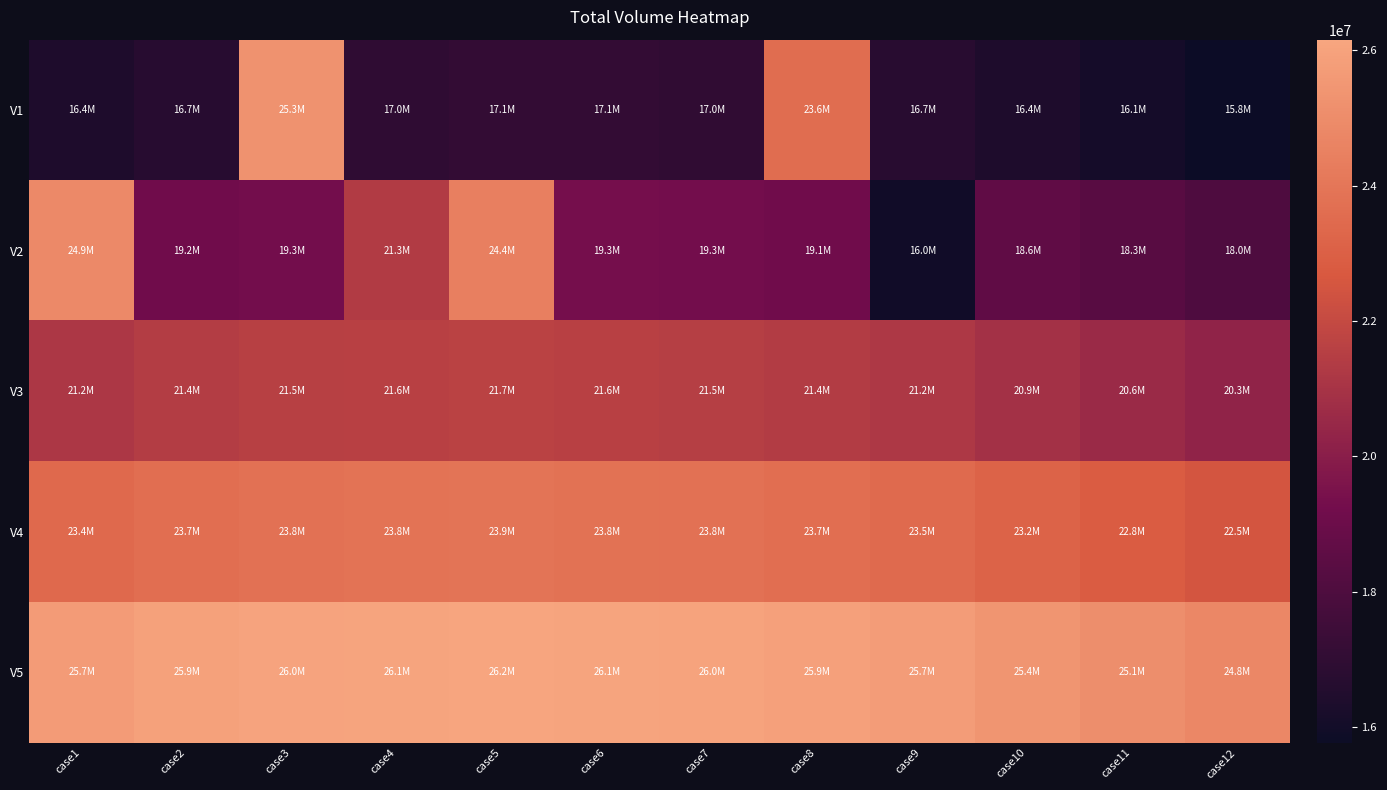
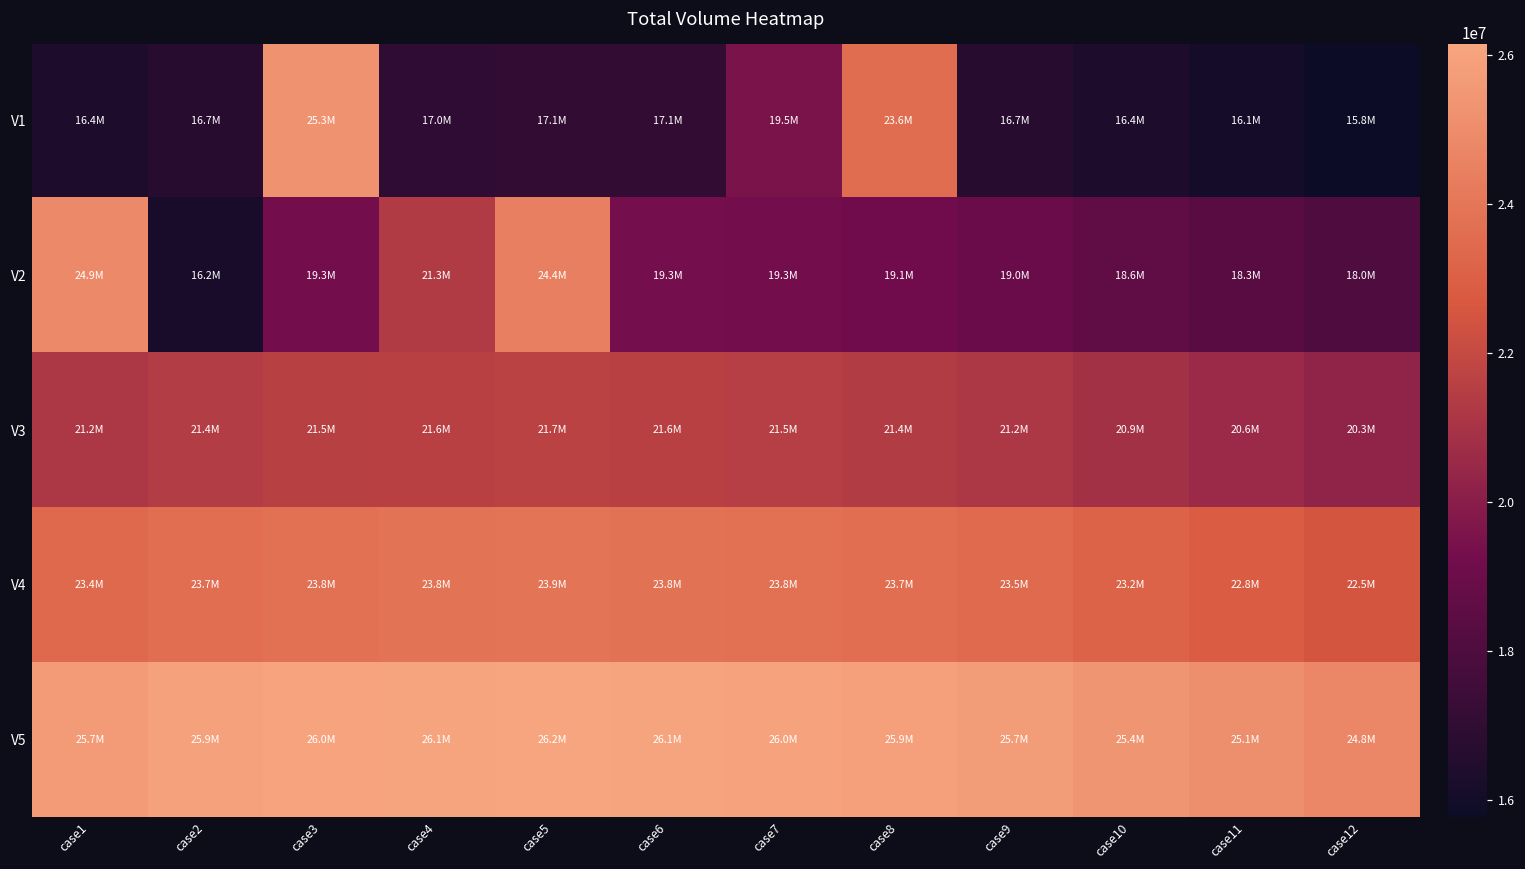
  {
    "V1": {
      "case1": "16.4M",
      "case2": "16.7M",
      "case3": "25.3M",
      "case4": "17.0M",
      "case5": "17.1M",
      "case6": "17.1M",
-     "case7": "17.0M",
+     "case7": "19.5M",
      "case8": "23.6M",
      "case9": "16.7M",
      "case10": "16.4M",
      "case11": "16.1M",
      "case12": "15.8M"
    },
    "V2": {
      "case1": "24.9M",
-     "case2": "19.2M",
+     "case2": "16.2M",
      "case3": "19.3M",
      "case4": "21.3M",
      "case5": "24.4M",
      "case6": "19.3M",
      "case7": "19.3M",
      "case8": "19.1M",
-     "case9": "16.0M",
+     "case9": "19.0M",
      "case10": "18.6M",
      "case11": "18.3M",
      "case12": "18.0M"
    },
    "V3": {
      "case1": "21.2M",
      "case2": "21.4M",
      "case3": "21.5M",
      "case4": "21.6M",
      "case5": "21.7M",
      "case6": "21.6M",
      "case7": "21.5M",
      "case8": "21.4M",
      "case9": "21.2M",
      "case10": "20.9M",
      "case11": "20.6M",
      "case12": "20.3M"
    },
    "V4": {
      "case1": "23.4M",
      "case2": "23.7M",
      "case3": "23.8M",
      "case4": "23.8M",
      "case5": "23.9M",
      "case6": "23.8M",
      "case7": "23.8M",
      "case8": "23.7M",
      "case9": "23.5M",
      "case10": "23.2M",
      "case11": "22.8M",
      "case12": "22.5M"
    },
    "V5": {
      "case1": "25.7M",
      "case2": "25.9M",
      "case3": "26.0M",
      "case4": "26.1M",
      "case5": "26.2M",
      "case6": "26.1M",
      "case7": "26.0M",
      "case8": "25.9M",
      "case9": "25.7M",
      "case10": "25.4M",
      "case11": "25.1M",
      "case12": "24.8M"
    }
  }
